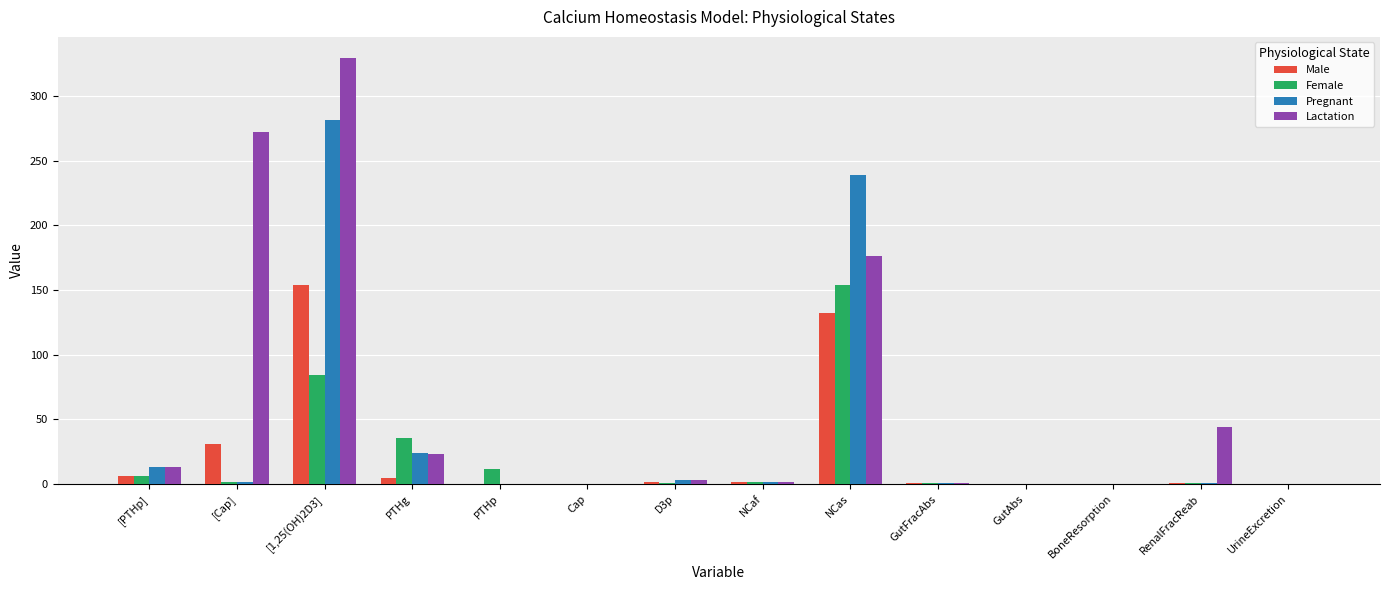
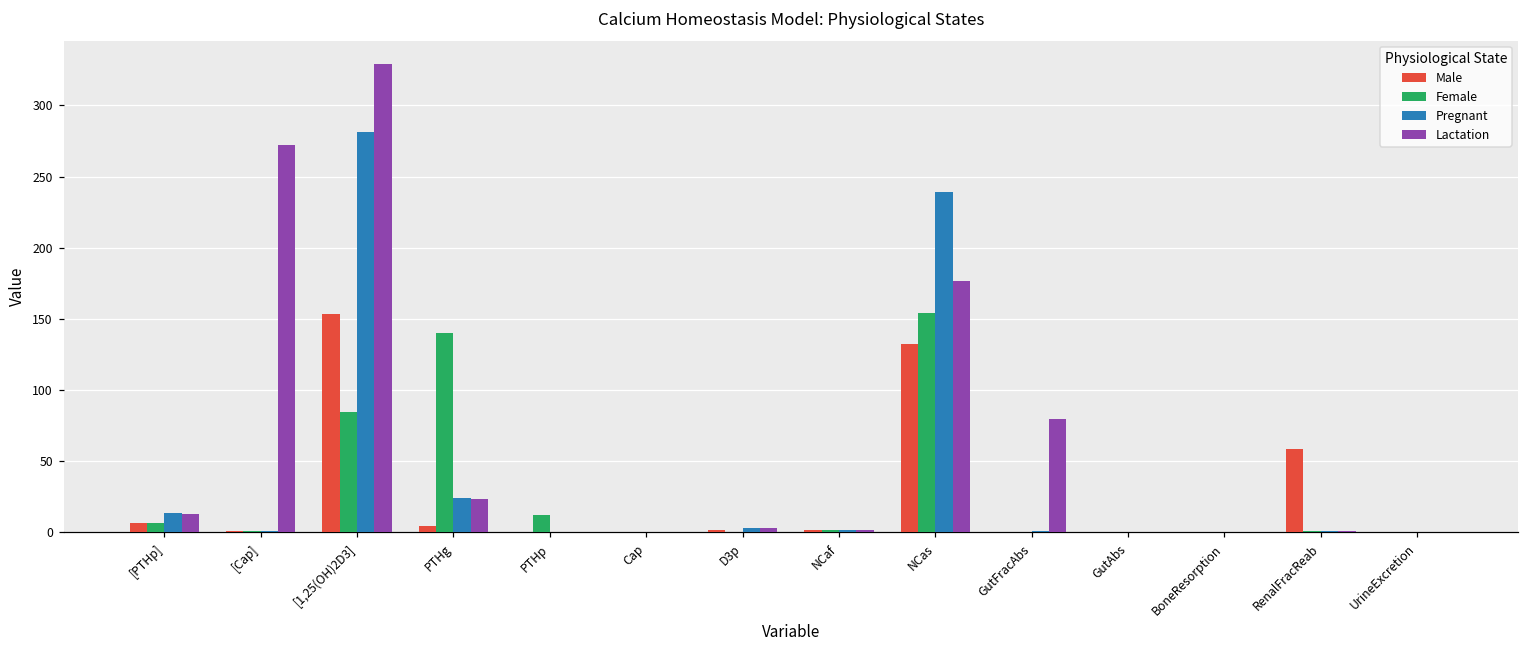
  {
    "Male": {
      "[PTHp]": 6,
-     "[Cap]": 31,
+     "[Cap]": 1,
      "[1,25(OH)2D3]": 154,
      "PTHg": 4,
      "NCas": 132,
-     "RenalFracReab": 1
+     "RenalFracReab": 58
    },
    "Female": {
      "[PTHp]": 6,
      "[1,25(OH)2D3]": 84,
-     "PTHg": 35,
+     "PTHg": 140,
      "PTHp": 12,
      "NCas": 154
    },
    "Pregnant": {
      "[PTHp]": 14,
      "[1,25(OH)2D3]": 281,
      "PTHg": 24,
      "D3p": 3,
      "NCas": 239
    },
    "Lactation": {
      "[PTHp]": 13,
      "[Cap]": 272,
      "[1,25(OH)2D3]": 329,
      "PTHg": 23,
      "D3p": 3,
      "NCas": 176,
-     "GutFracAbs": 1,
-     "RenalFracReab": 44
+     "GutFracAbs": 80,
+     "RenalFracReab": 1
    }
  }
